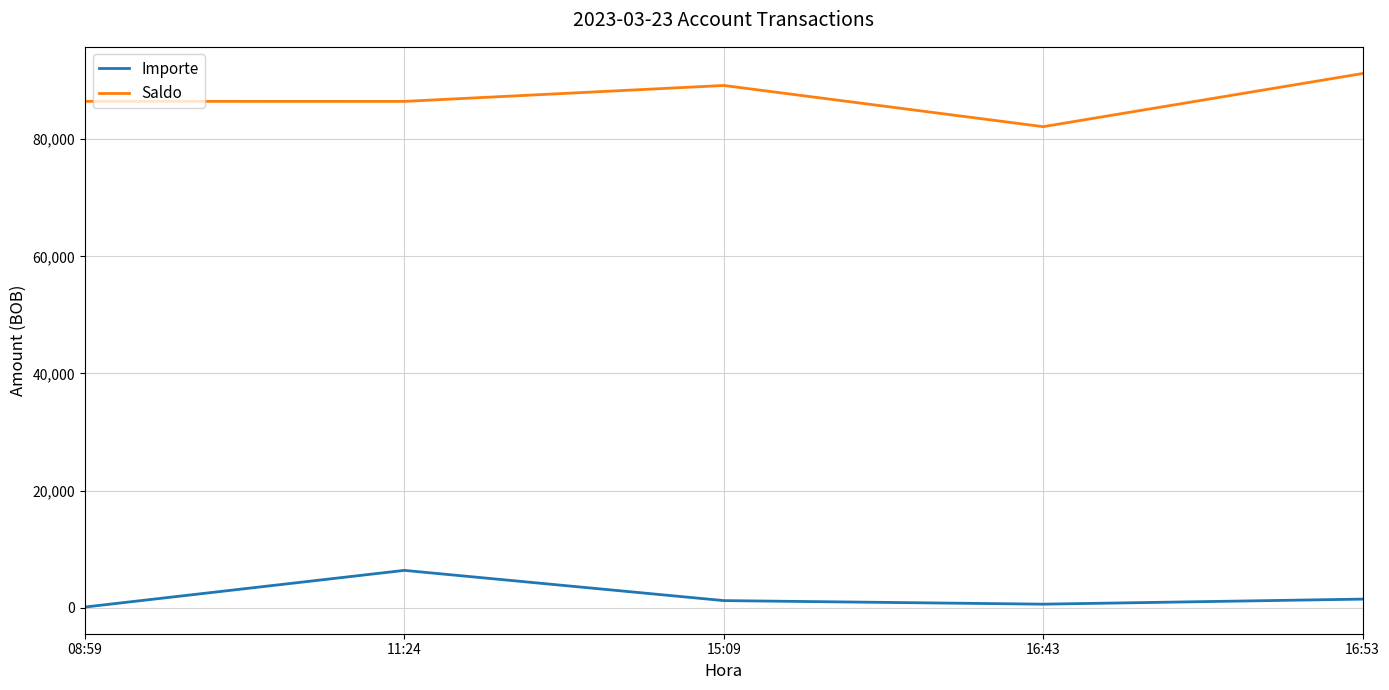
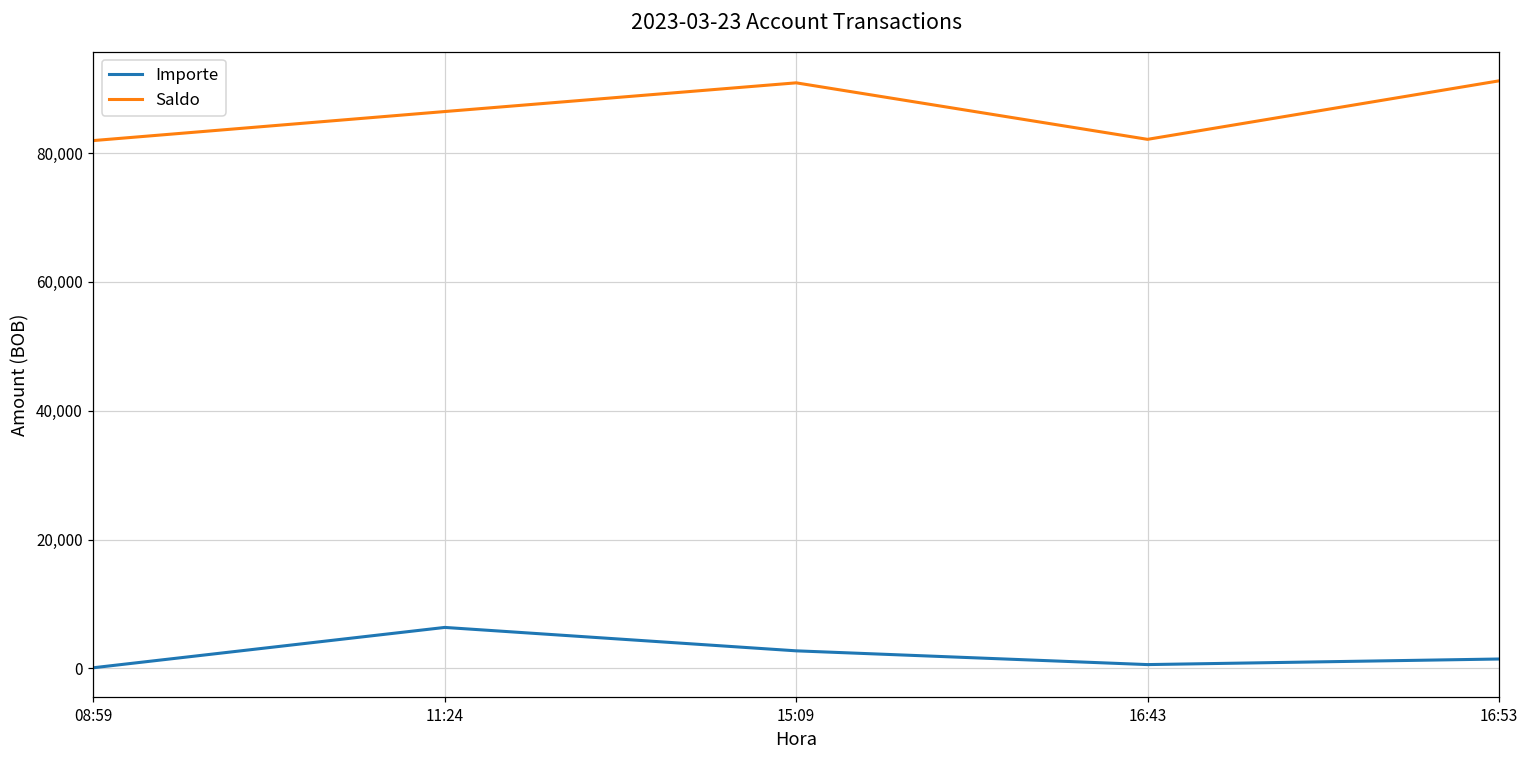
  {
    "Importe": {
      "08:59": "0",
      "11:24": "6,000",
-     "15:09": "1,000",
+     "15:09": "3,000",
      "16:43": "1,000",
      "16:53": "1,000"
    },
    "Saldo": {
-     "08:59": "86,000",
+     "08:59": "82,000",
      "11:24": "86,000",
-     "15:09": "89,000",
+     "15:09": "91,000",
      "16:43": "82,000",
      "16:53": "91,000"
    }
  }
